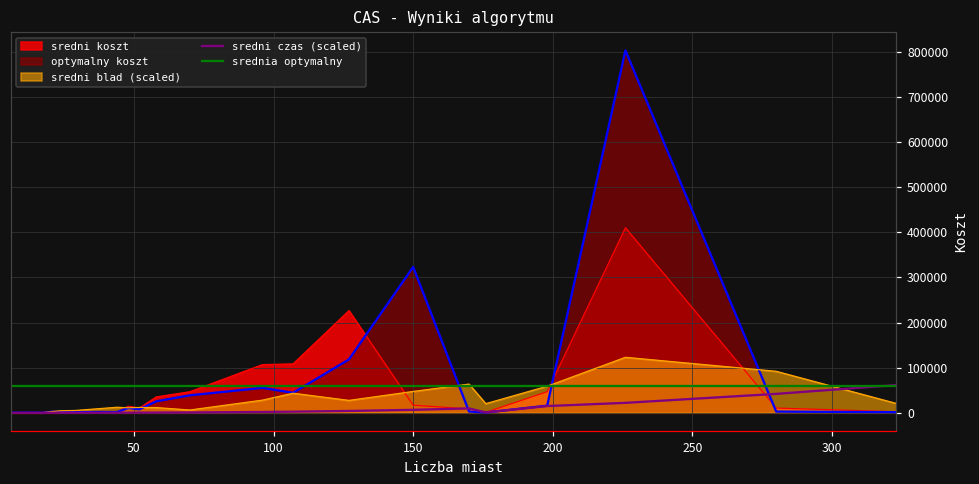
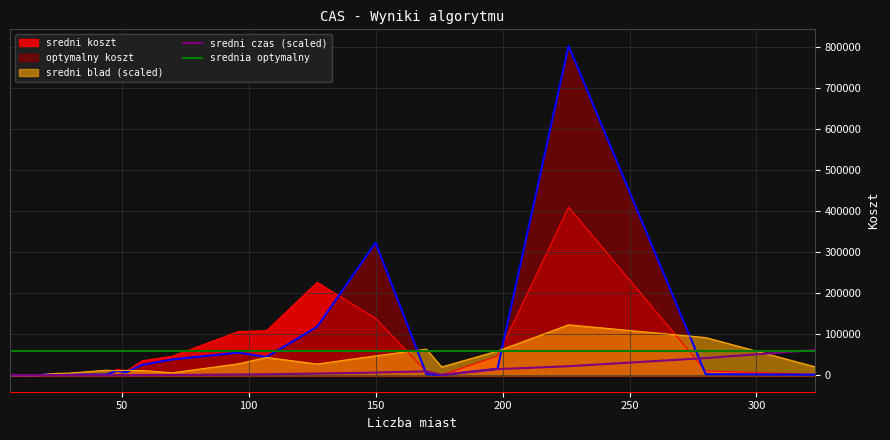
  {
    "sredni koszt": {
-     "150": 20000
+     "150": 140000
    },
    "optymalny koszt": {
      "150": 320000
    },
    "sredni blad (scaled)": {
      "150": 50000
    },
    "sredni czas (scaled)": {
      "150": 10000
    }
  }
